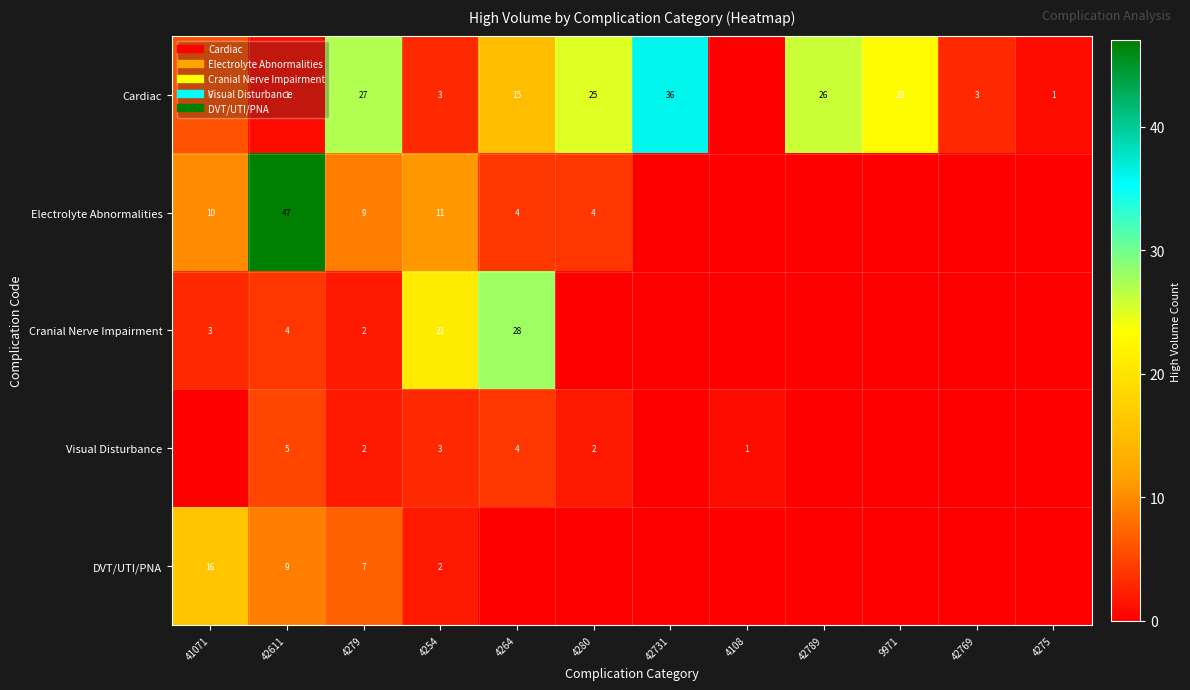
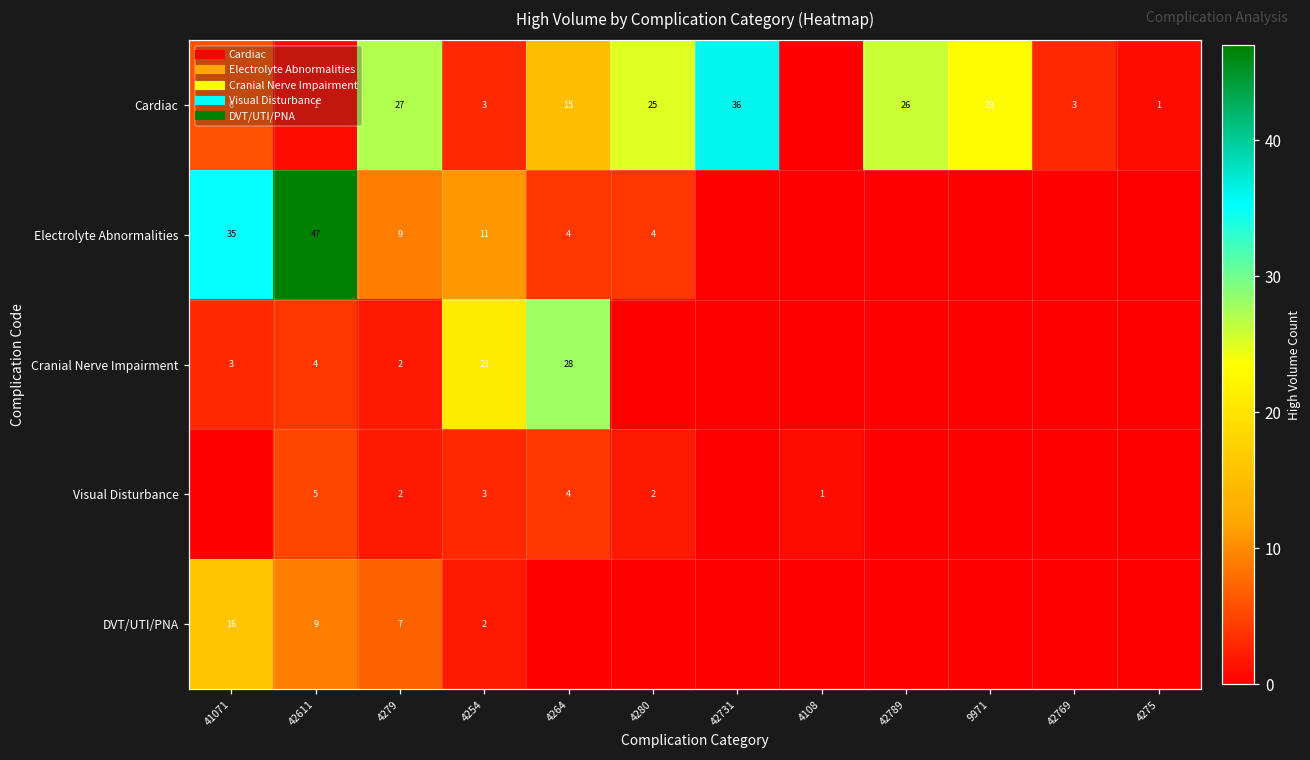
  {
    "Cardiac": {
      "4279": 27,
      "4254": 3,
      "4264": 15,
      "4280": 25,
      "42731": 36,
      "42789": 26,
      "9971": 23,
      "42769": 3,
      "4275": 1
    },
    "Electrolyte Abnormalities": {
-     "41071": 10,
+     "41071": 35,
      "42611": 47,
      "4279": 9,
      "4254": 11,
      "4264": 4,
      "4280": 4
    },
    "Cranial Nerve Impairment": {
      "41071": 3,
      "42611": 4,
      "4279": 2,
      "4254": 21,
      "4264": 28
    },
    "Visual Disturbance": {
      "42611": 5,
      "4279": 2,
      "4254": 3,
      "4264": 4,
      "4280": 2,
      "4108": 1
    },
    "DVT/UTI/PNA": {
      "41071": 16,
      "42611": 9,
      "4279": 7,
      "4254": 2
    }
  }
